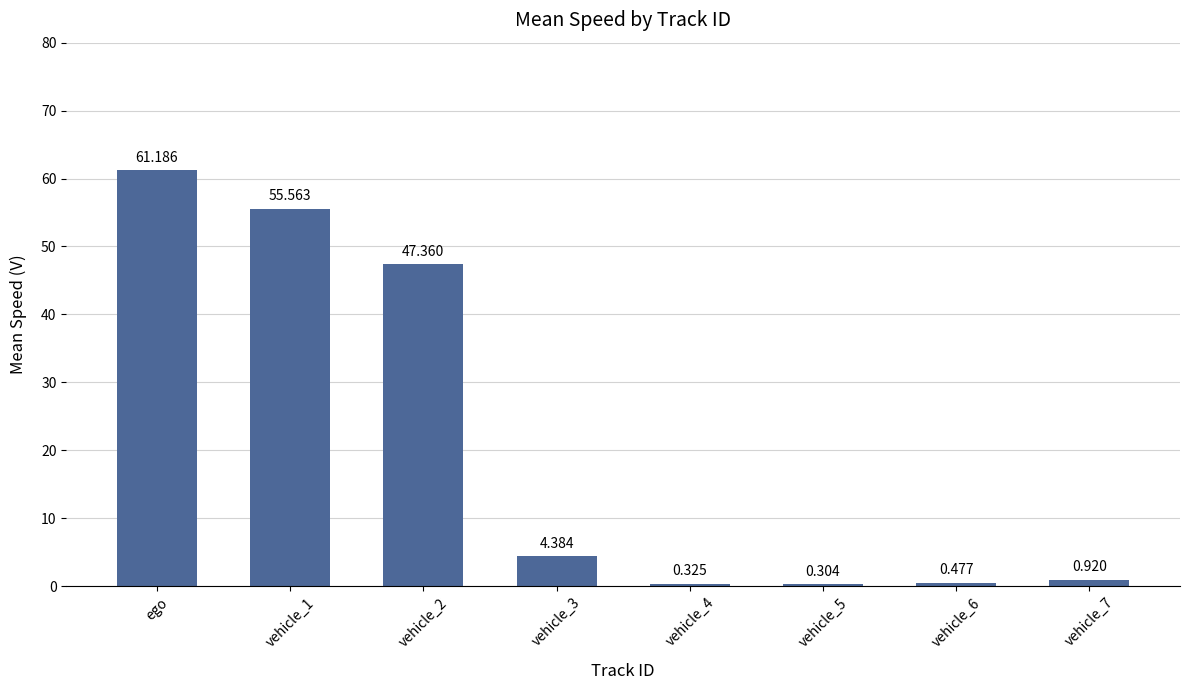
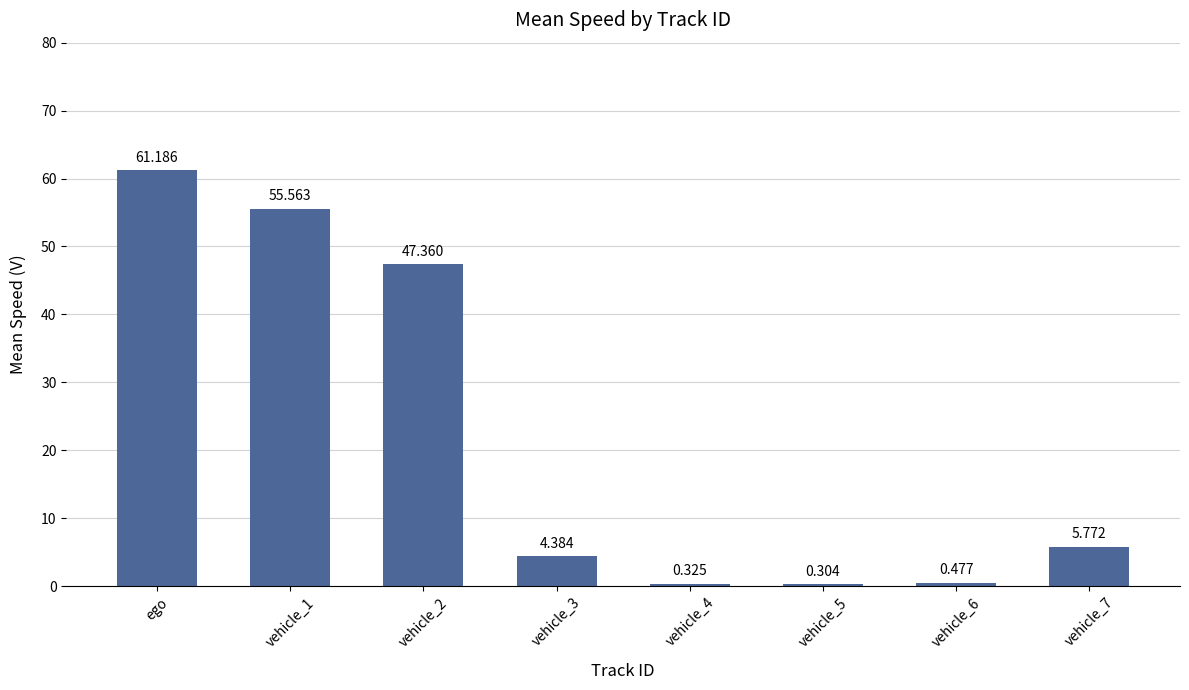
  {
    "ego": 61.186,
    "vehicle_1": 55.563,
    "vehicle_2": 47.360,
    "vehicle_3": 4.384,
    "vehicle_4": 0.325,
    "vehicle_5": 0.304,
    "vehicle_6": 0.477,
-   "vehicle_7": 0.920
+   "vehicle_7": 5.772
  }
